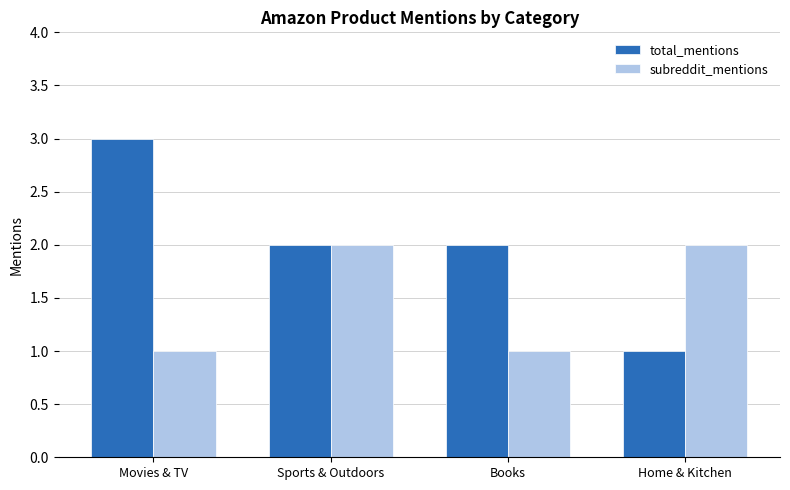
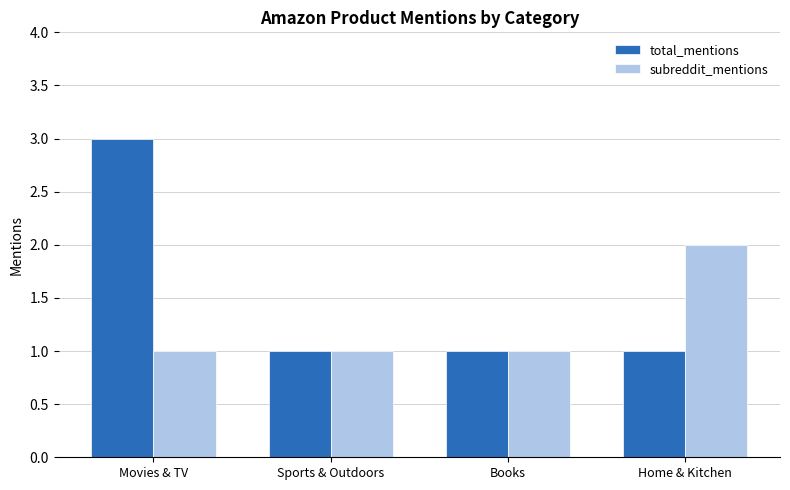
  {
    "total_mentions": {
      "Movies & TV": 3,
-     "Sports & Outdoors": 2,
-     "Books": 2,
+     "Sports & Outdoors": 1,
+     "Books": 1,
      "Home & Kitchen": 1
    },
    "subreddit_mentions": {
      "Movies & TV": 1,
-     "Sports & Outdoors": 2,
+     "Sports & Outdoors": 1,
      "Books": 1,
      "Home & Kitchen": 2
    }
  }
